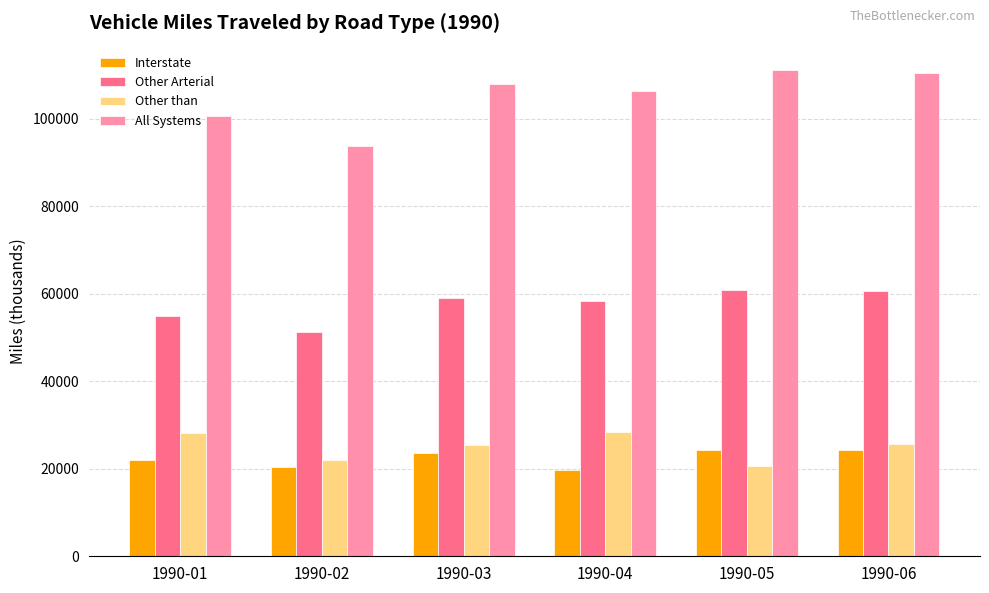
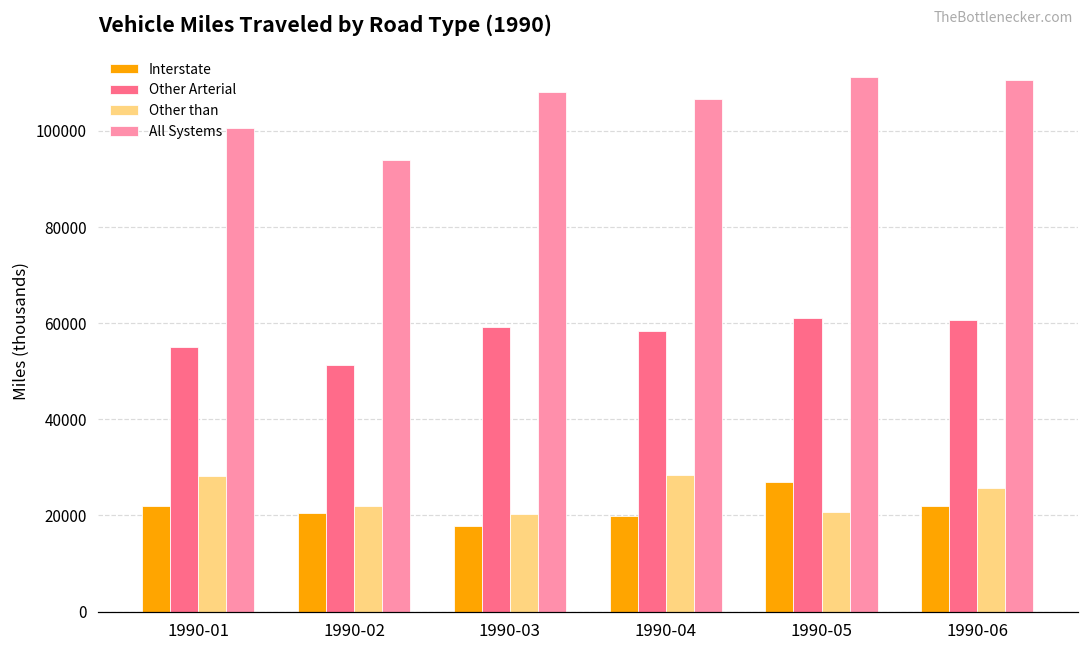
  {
    "Interstate": {
      "1990-01": 22000,
      "1990-02": 20000,
-     "1990-03": 24000,
+     "1990-03": 18000,
      "1990-04": 20000,
-     "1990-05": 24000,
-     "1990-06": 24000
+     "1990-05": 27000,
+     "1990-06": 22000
    },
    "Other than": {
      "1990-01": 28000,
      "1990-02": 22000,
-     "1990-03": 25000,
+     "1990-03": 20000,
      "1990-04": 28000,
      "1990-05": 21000,
      "1990-06": 26000
    }
  }
